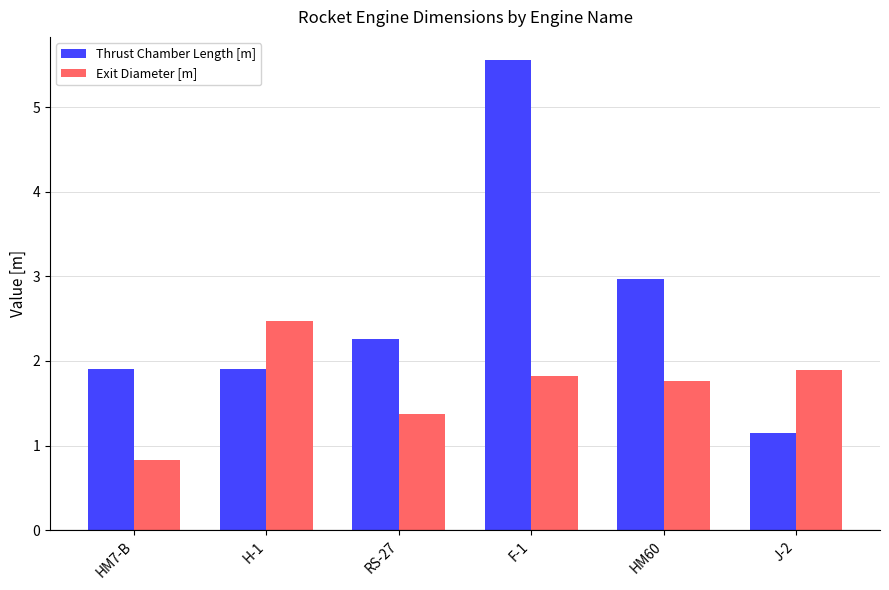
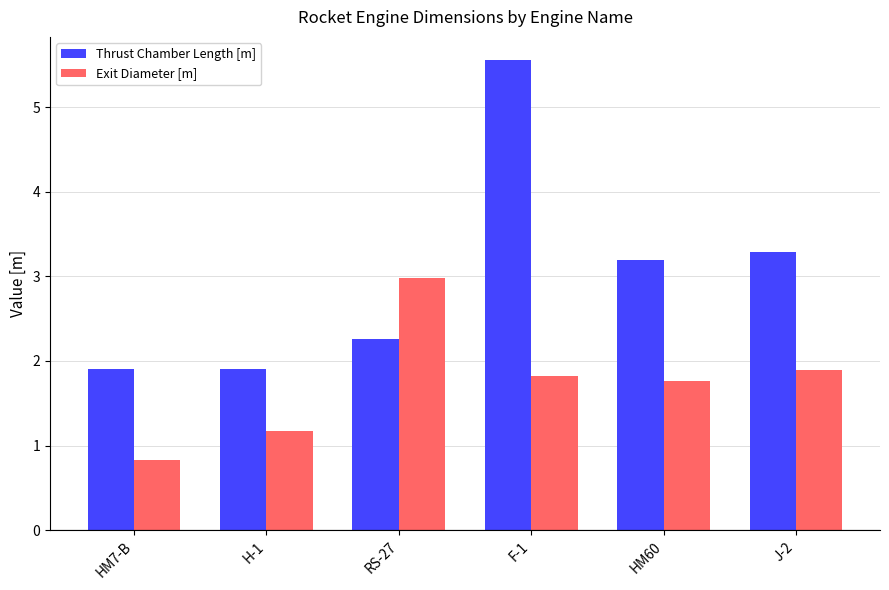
  {
    "Thrust Chamber Length [m]": {
      "HM7-B": 1.9,
      "H-1": 1.9,
      "RS-27": 2.3,
      "F-1": 5.6,
-     "HM60": 3.0,
-     "J-2": 1.1
+     "HM60": 3.2,
+     "J-2": 3.3
    },
    "Exit Diameter [m]": {
      "HM7-B": 0.8,
-     "H-1": 2.5,
-     "RS-27": 1.4,
+     "H-1": 1.2,
+     "RS-27": 3.0,
      "F-1": 1.8,
      "HM60": 1.8,
      "J-2": 1.9
    }
  }
